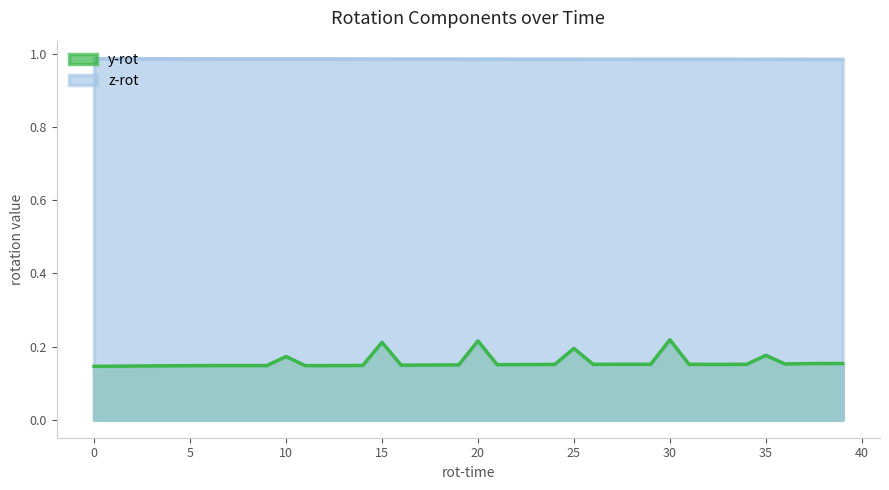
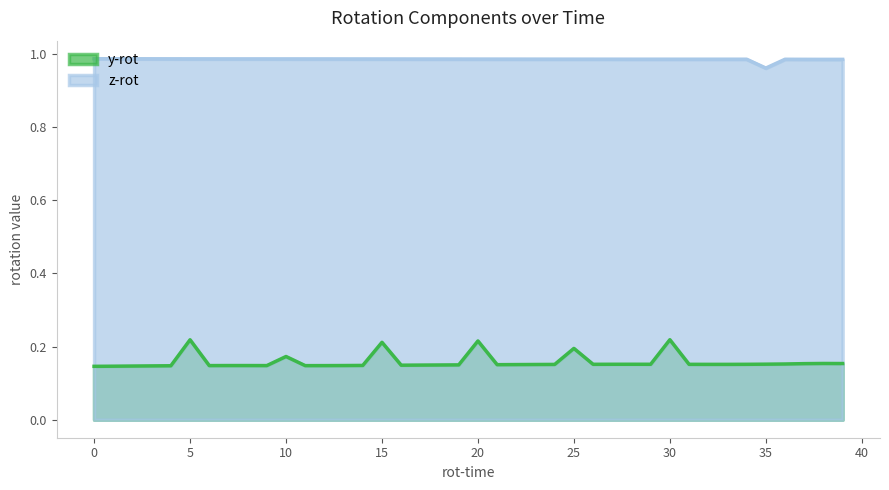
  {
    "y-rot": {
      "0": 0.15,
-     "5": 0.15,
+     "5": 0.22,
      "10": 0.17,
      "15": 0.21,
      "20": 0.22,
      "25": 0.19,
      "30": 0.22,
-     "35": 0.18
+     "35": 0.15
    },
    "z-rot": {
      "0": 0.99,
      "5": 0.99,
      "10": 0.99,
      "15": 0.99,
      "20": 0.99,
      "25": 0.99,
      "30": 0.99,
-     "35": 0.99
+     "35": 0.96
    }
  }
